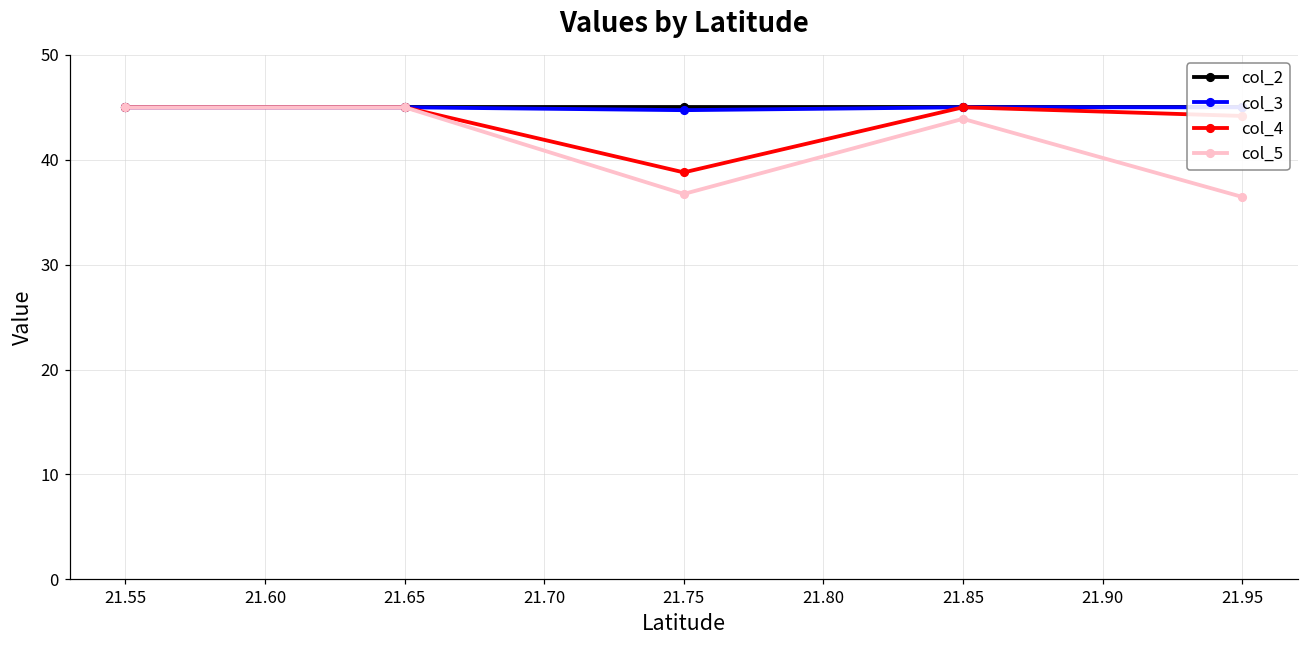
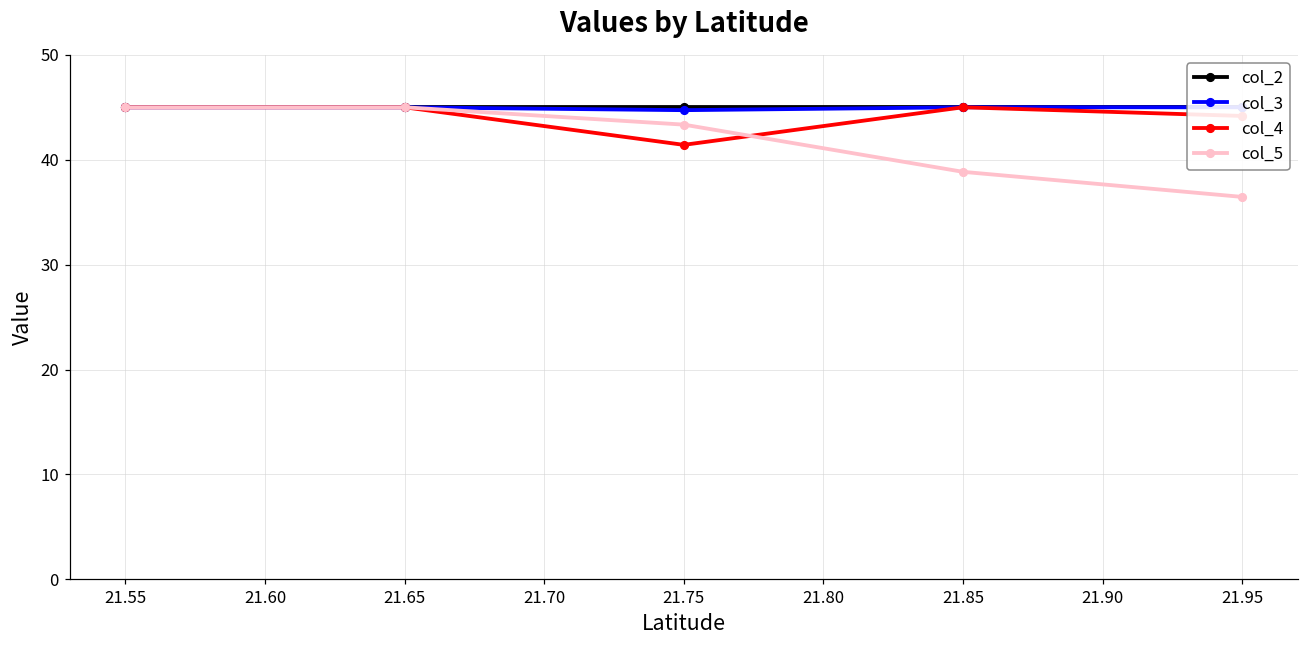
  {
    "col_2": {
      "21.75": 45
    },
    "col_3": {
      "21.75": 45
    },
    "col_4": {
-     "21.75": 39
+     "21.75": 41
    },
    "col_5": {
-     "21.75": 37,
-     "21.85": 44,
+     "21.75": 43,
+     "21.85": 39,
      "21.95": 36
    }
  }
